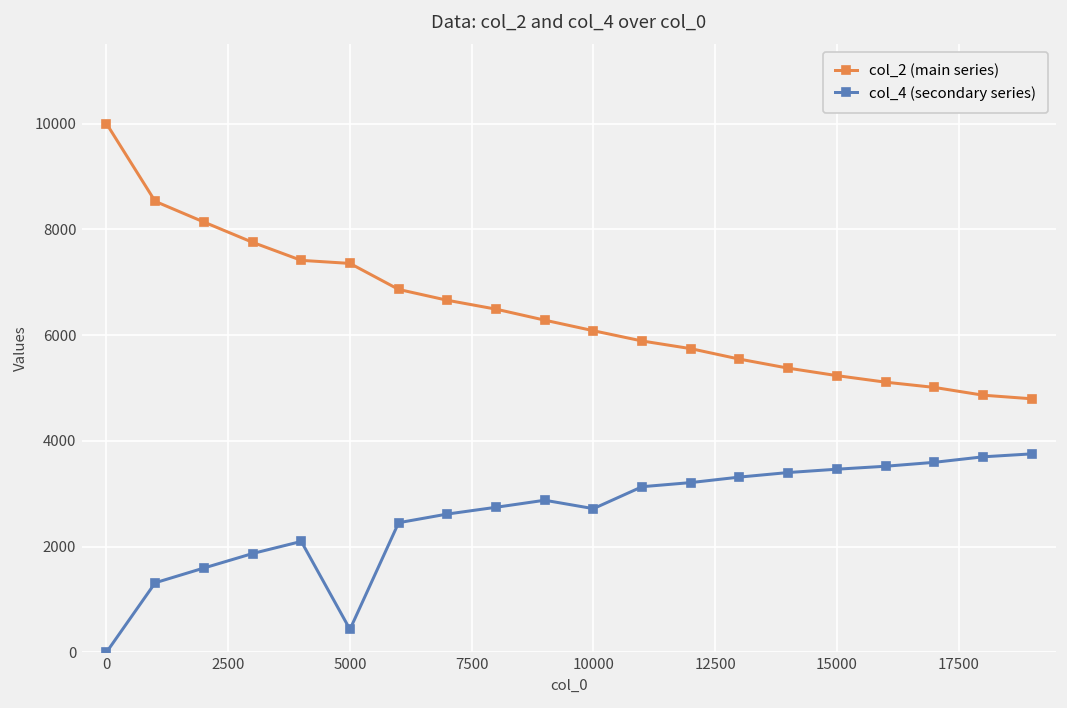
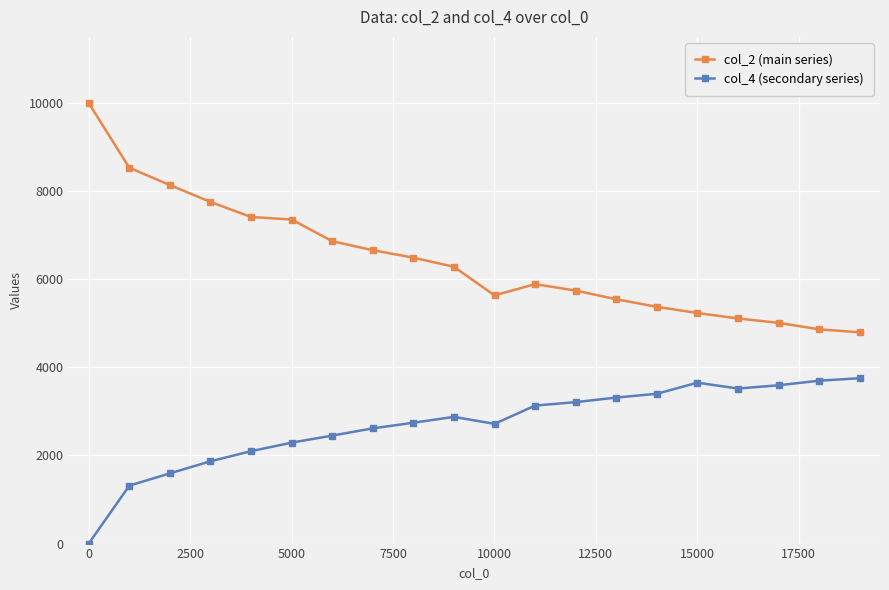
  {
    "col_2 (main series)": {
      "0": 10000,
      "5000": 7400,
-     "10000": 6100,
+     "10000": 5600,
      "15000": 5200
    },
    "col_4 (secondary series)": {
      "0": 0,
-     "5000": 400,
+     "5000": 2300,
      "10000": 2700,
-     "15000": 3500
+     "15000": 3700
    }
  }
